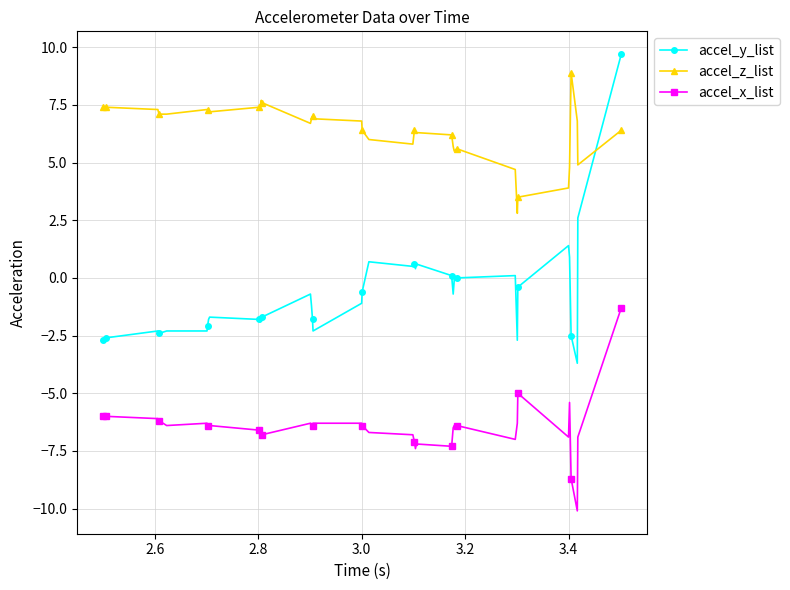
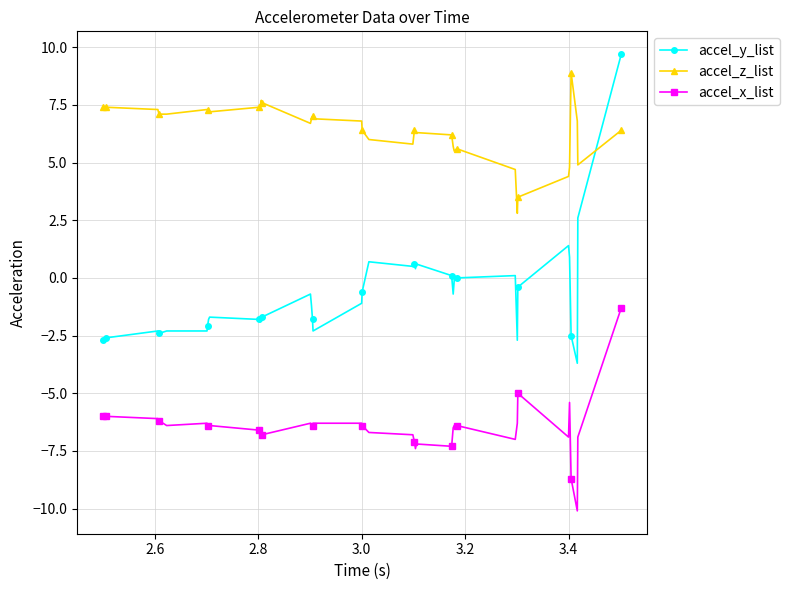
  {
    "accel_y_list": {
      "3.0": -1.1,
      "3.4": 1.4
    },
    "accel_z_list": {
      "3.0": 6.8,
-     "3.4": 3.9
+     "3.4": 4.4
    },
    "accel_x_list": {
      "3.0": -6.3,
      "3.4": -6.9
    }
  }
